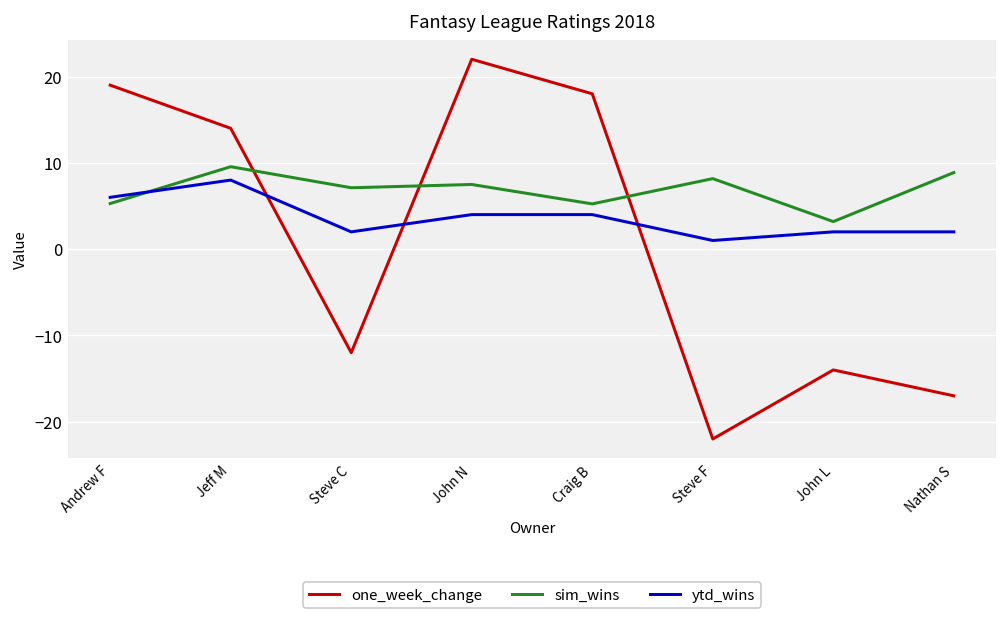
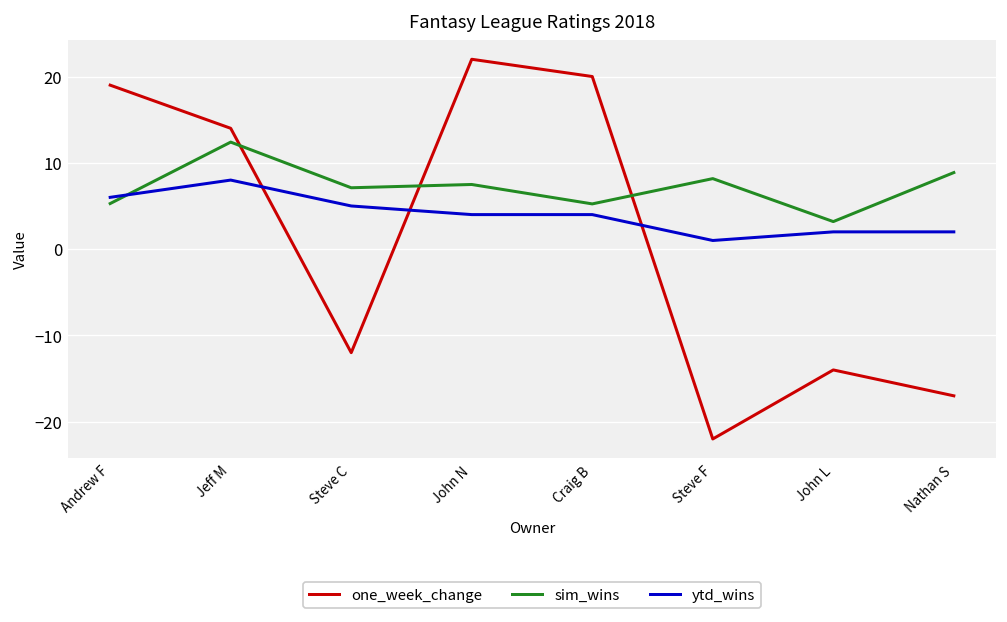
  {
    "one_week_change": {
      "Andrew F": 19,
      "Jeff M": 14,
      "Steve C": -12,
      "John N": 22,
-     "Craig B": 18,
+     "Craig B": 20,
      "Steve F": -22,
      "John L": -14,
      "Nathan S": -17
    },
    "sim_wins": {
      "Andrew F": 5,
-     "Jeff M": 10,
+     "Jeff M": 12,
      "Steve C": 7,
      "John N": 7,
      "Craig B": 5,
      "Steve F": 8,
      "John L": 3,
      "Nathan S": 9
    },
    "ytd_wins": {
      "Andrew F": 6,
      "Jeff M": 8,
-     "Steve C": 2,
+     "Steve C": 5,
      "John N": 4,
      "Craig B": 4,
      "Steve F": 1,
      "John L": 2,
      "Nathan S": 2
    }
  }
